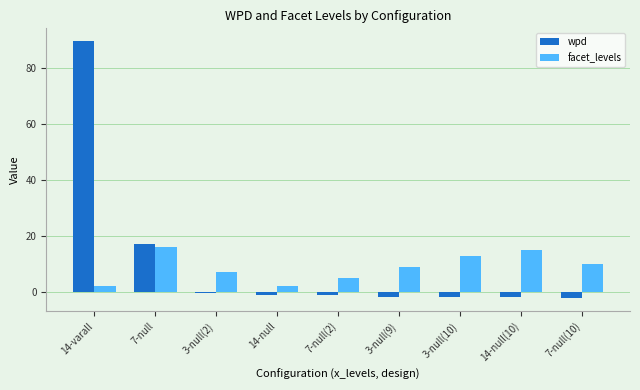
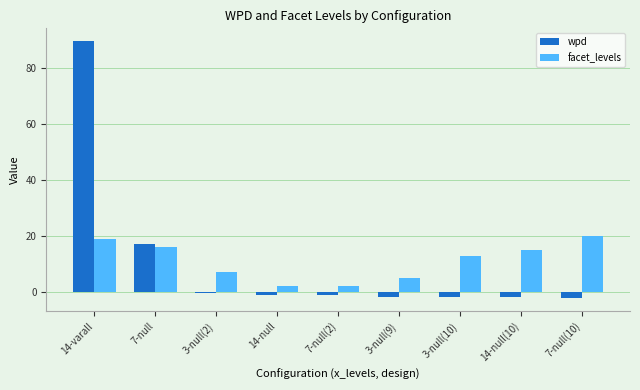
  {
    "wpd": {
      "14-varall": 89,
      "7-null": 17,
      "14-null": -1,
      "7-null(2)": -1,
      "3-null(9)": -2,
      "3-null(10)": -2,
      "14-null(10)": -2,
      "7-null(10)": -2
    },
    "facet_levels": {
-     "14-varall": 2,
+     "14-varall": 19,
      "7-null": 16,
      "3-null(2)": 7,
      "14-null": 2,
-     "7-null(2)": 5,
-     "3-null(9)": 9,
+     "7-null(2)": 2,
+     "3-null(9)": 5,
      "3-null(10)": 13,
      "14-null(10)": 15,
-     "7-null(10)": 10
+     "7-null(10)": 20
    }
  }
